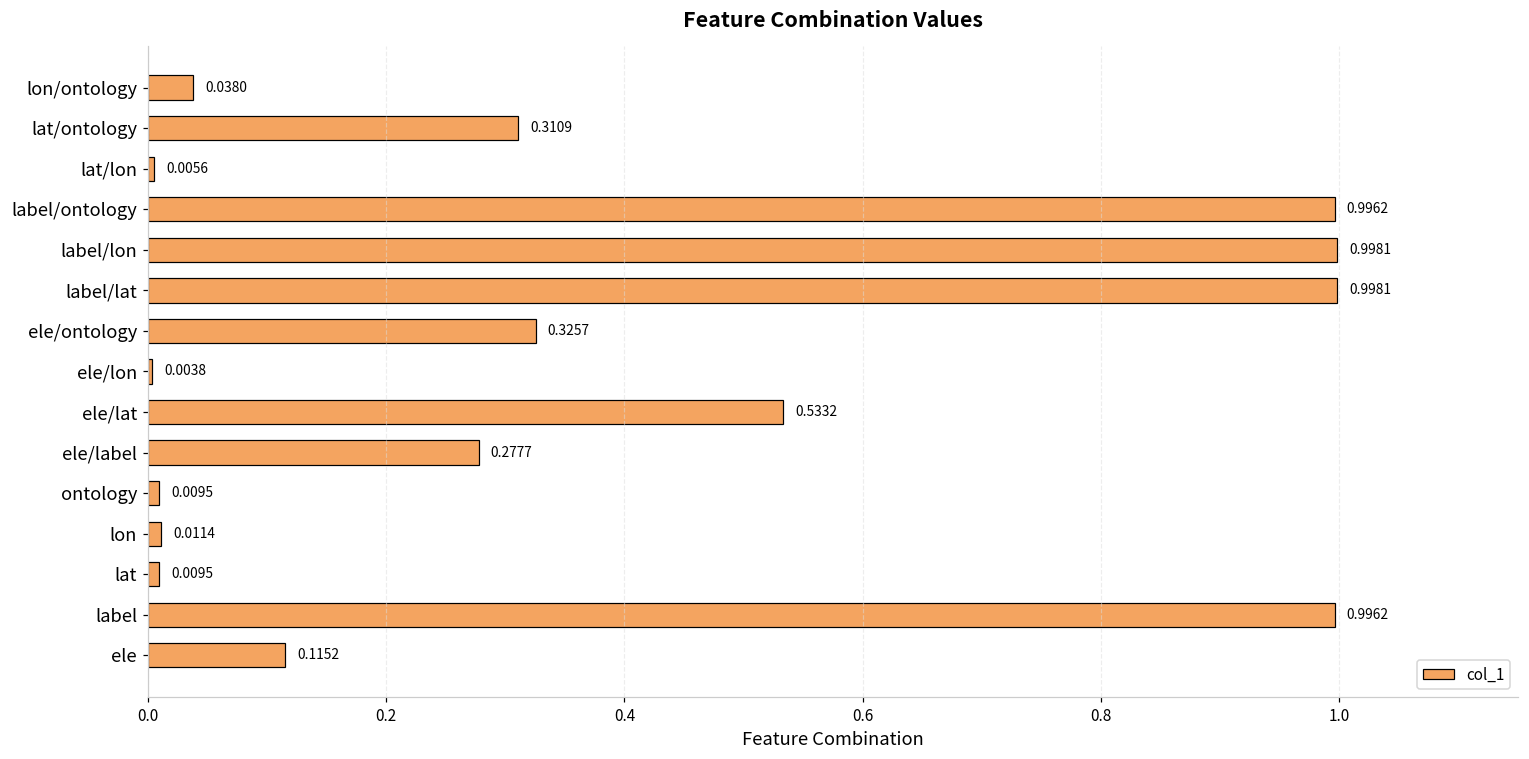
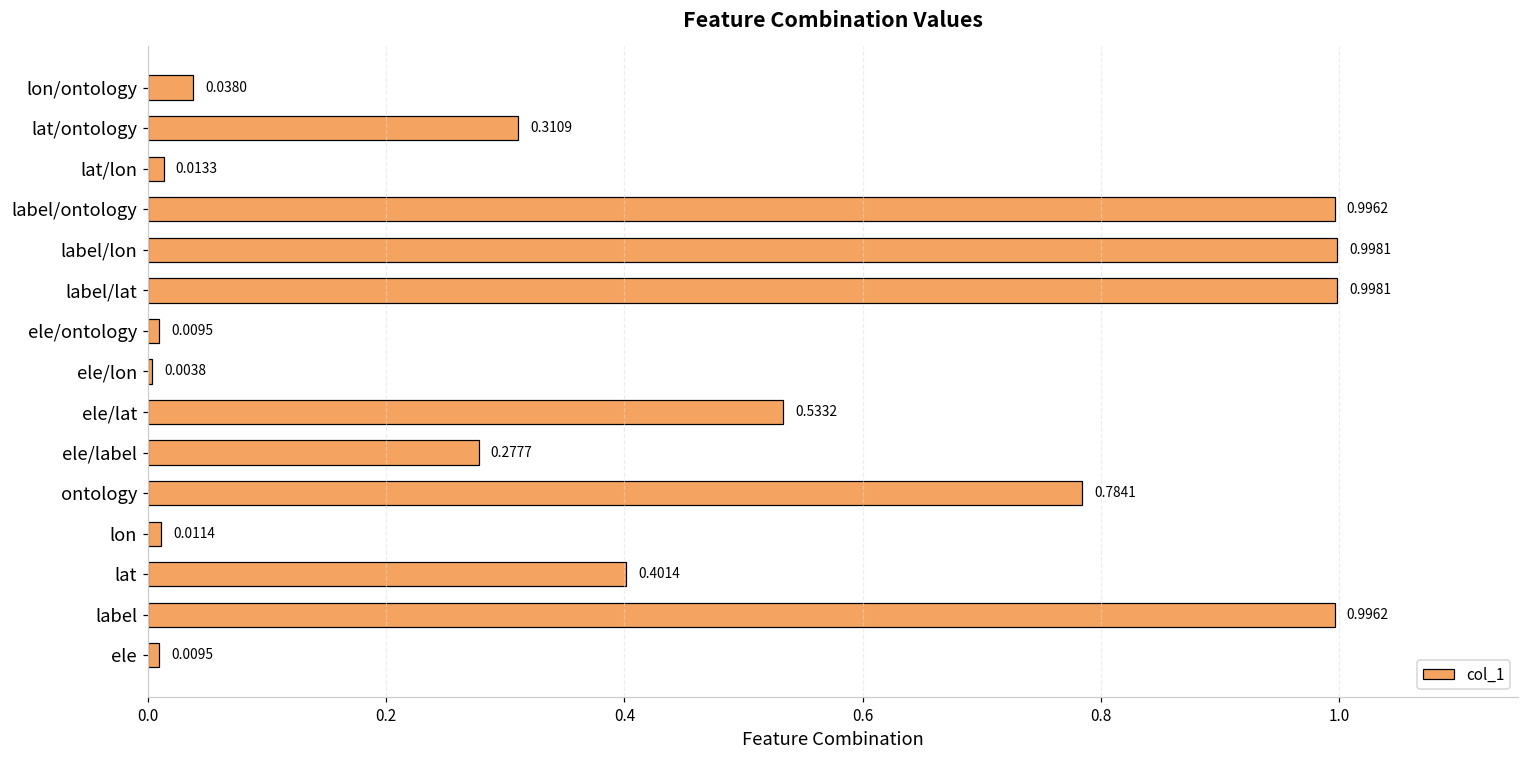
  {
    "lon/ontology": 0.0380,
    "lat/ontology": 0.3109,
-   "lat/lon": 0.0056,
+   "lat/lon": 0.0133,
    "label/ontology": 0.9962,
    "label/lon": 0.9981,
    "label/lat": 0.9981,
-   "ele/ontology": 0.3257,
+   "ele/ontology": 0.0095,
    "ele/lon": 0.0038,
    "ele/lat": 0.5332,
    "ele/label": 0.2777,
-   "ontology": 0.0095,
+   "ontology": 0.7841,
    "lon": 0.0114,
-   "lat": 0.0095,
+   "lat": 0.4014,
    "label": 0.9962,
-   "ele": 0.1152
+   "ele": 0.0095
  }
